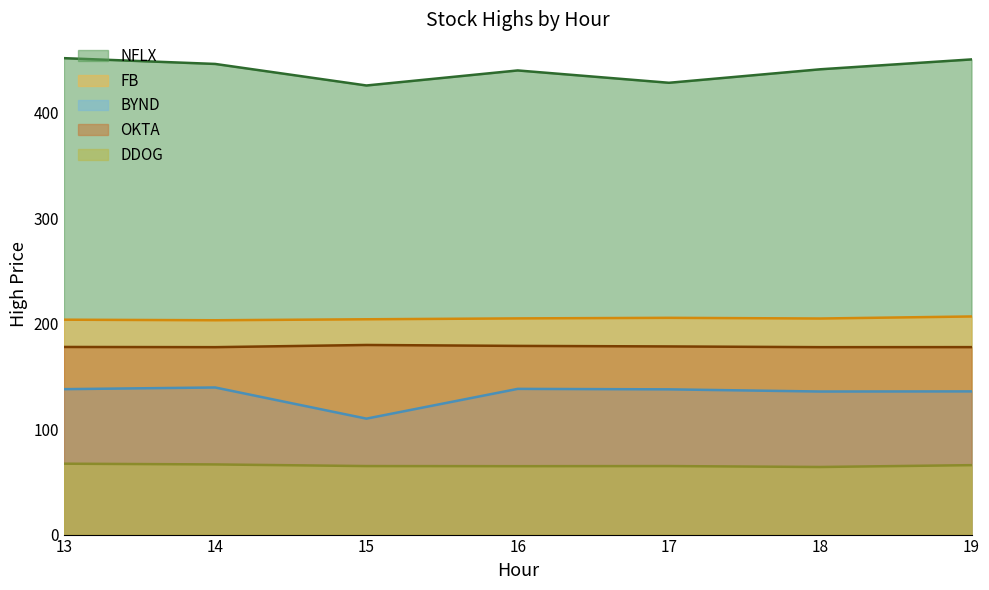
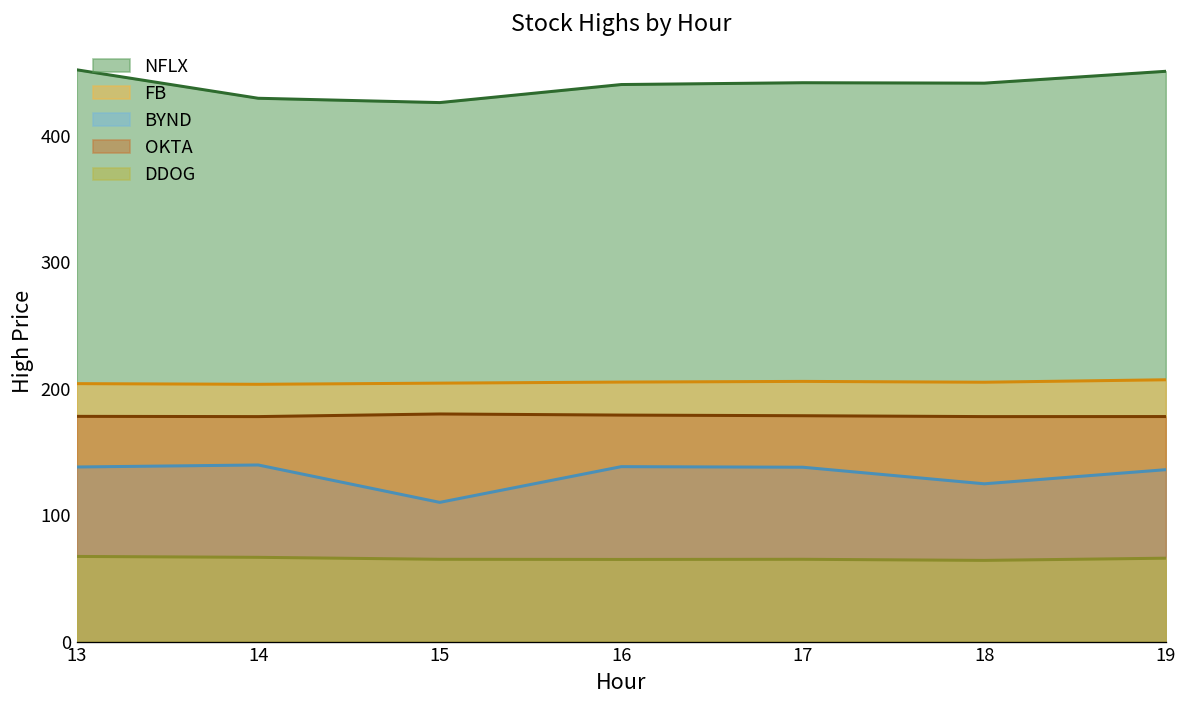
  {
    "NFLX": {
      "13": 452,
-     "14": 447,
+     "14": 429,
      "15": 426,
      "16": 440,
-     "17": 429,
+     "17": 442,
      "18": 441,
      "19": 451
    },
    "BYND": {
      "13": 138,
      "14": 140,
      "15": 110,
      "16": 138,
      "17": 138,
-     "18": 136,
+     "18": 125,
      "19": 136
    }
  }
